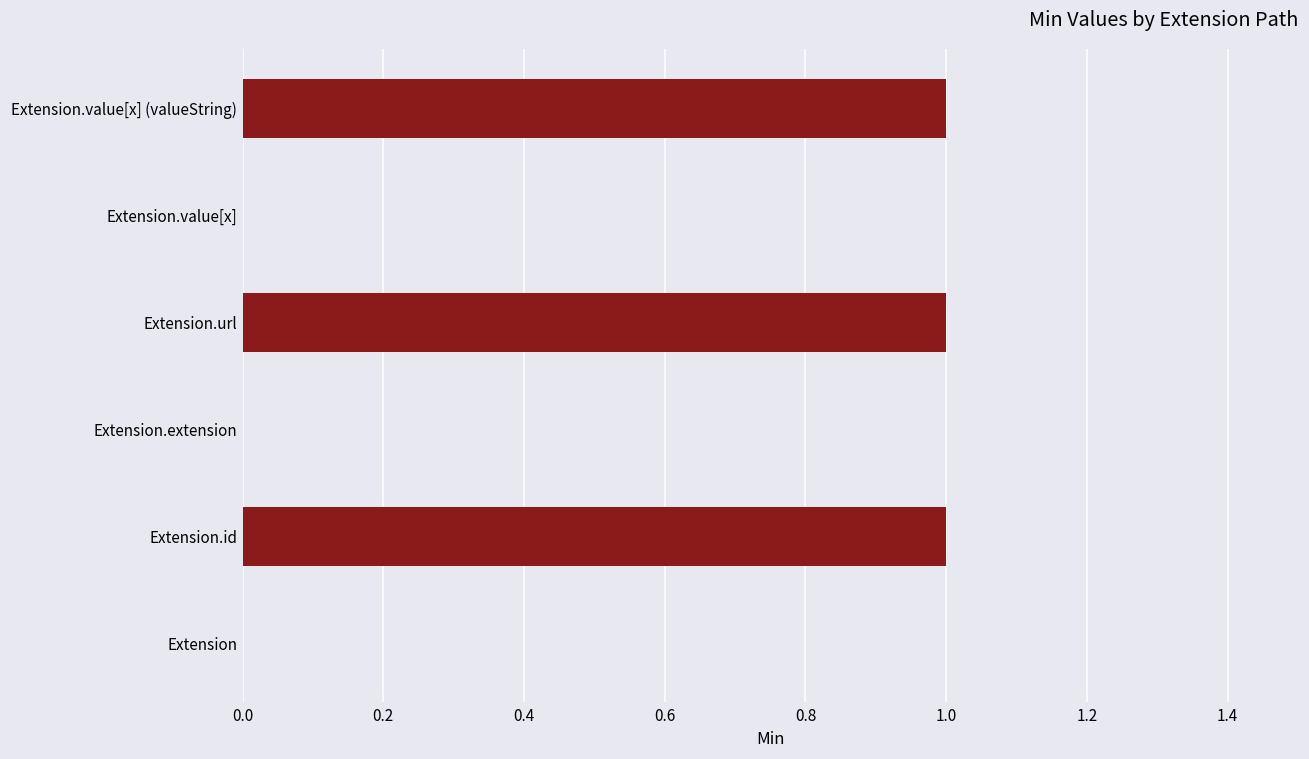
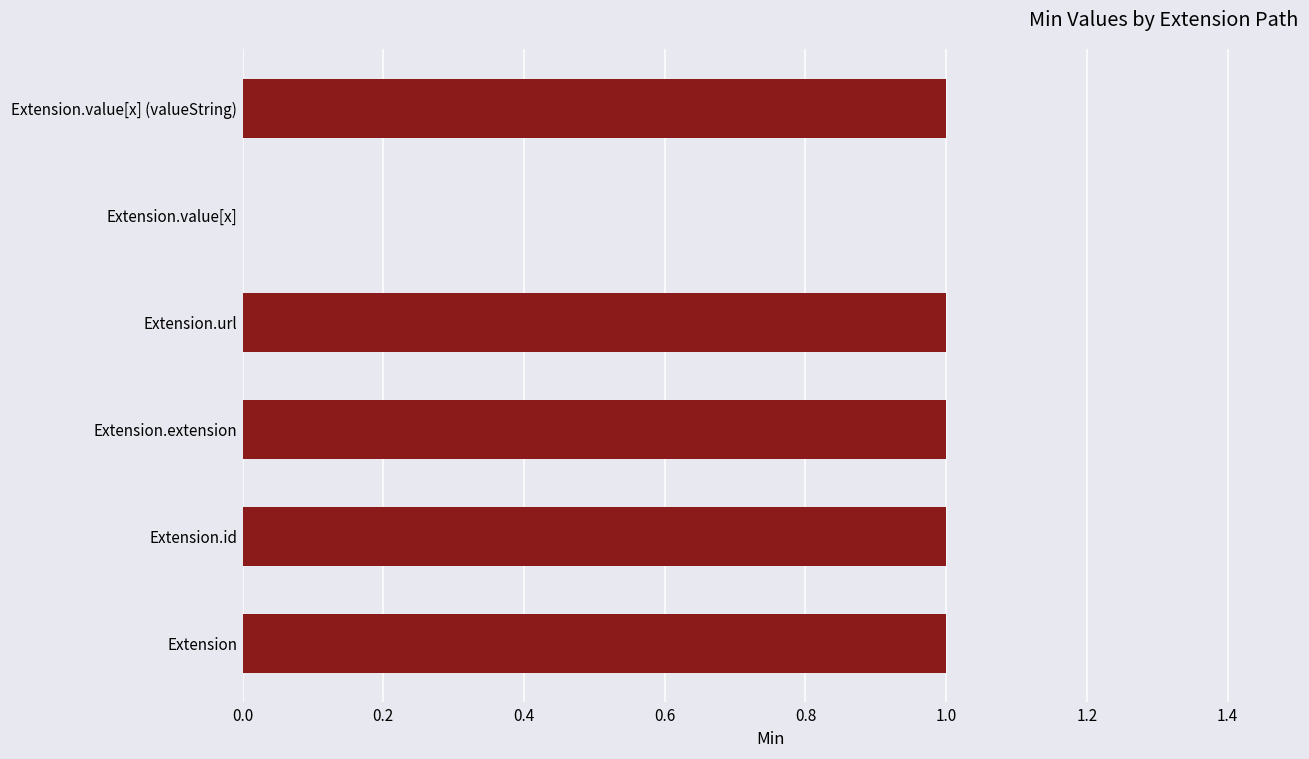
  {
    "Extension.value[x] (valueString)": 1,
    "Extension.value[x]": 0,
    "Extension.url": 1,
-   "Extension.extension": 0,
+   "Extension.extension": 1,
    "Extension.id": 1,
-   "Extension": 0
+   "Extension": 1
  }
